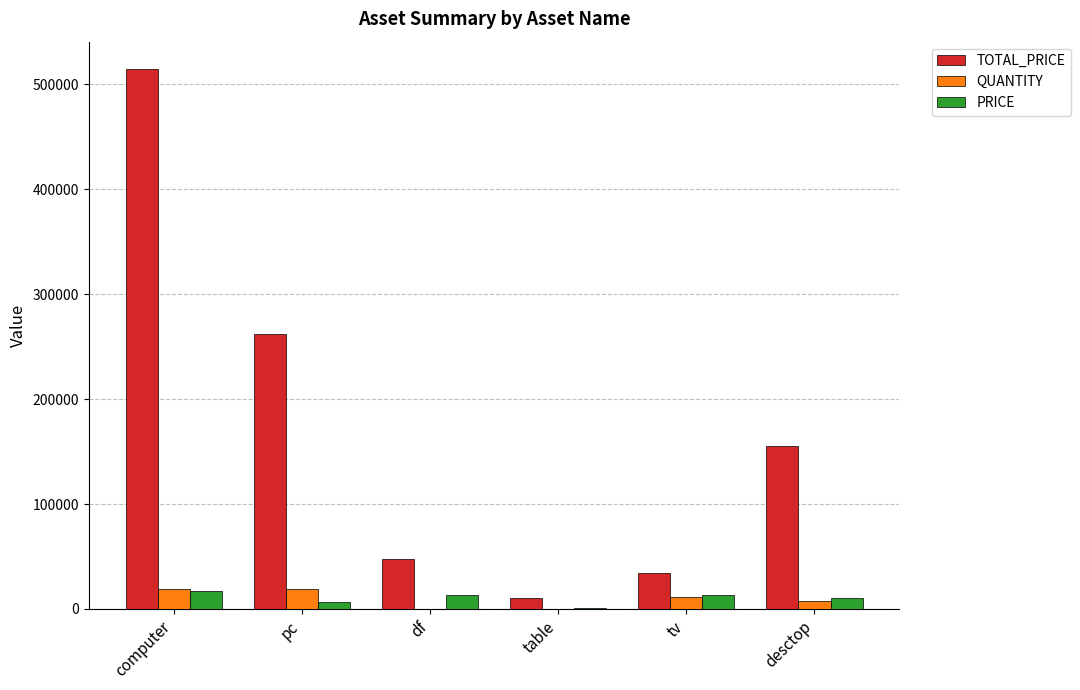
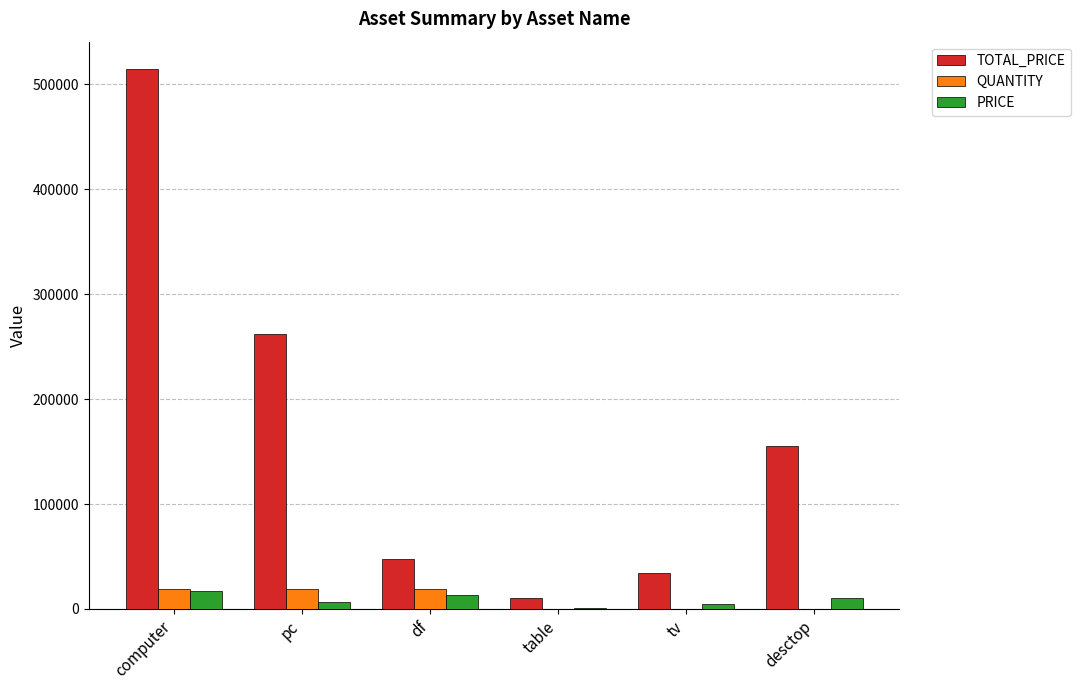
  {
    "TOTAL_PRICE": {
      "computer": 515000,
      "pc": 263000,
      "df": 48000,
      "table": 11000,
      "tv": 34000,
      "desctop": 155000
    },
    "QUANTITY": {
      "computer": 19000,
      "pc": 19000,
-     "df": 0,
-     "tv": 12000,
-     "desctop": 8000
+     "df": 19000,
+     "tv": 0,
+     "desctop": 0
    },
    "PRICE": {
      "computer": 18000,
      "pc": 7000,
      "df": 13000,
-     "tv": 13000,
+     "tv": 5000,
      "desctop": 11000
    }
  }
